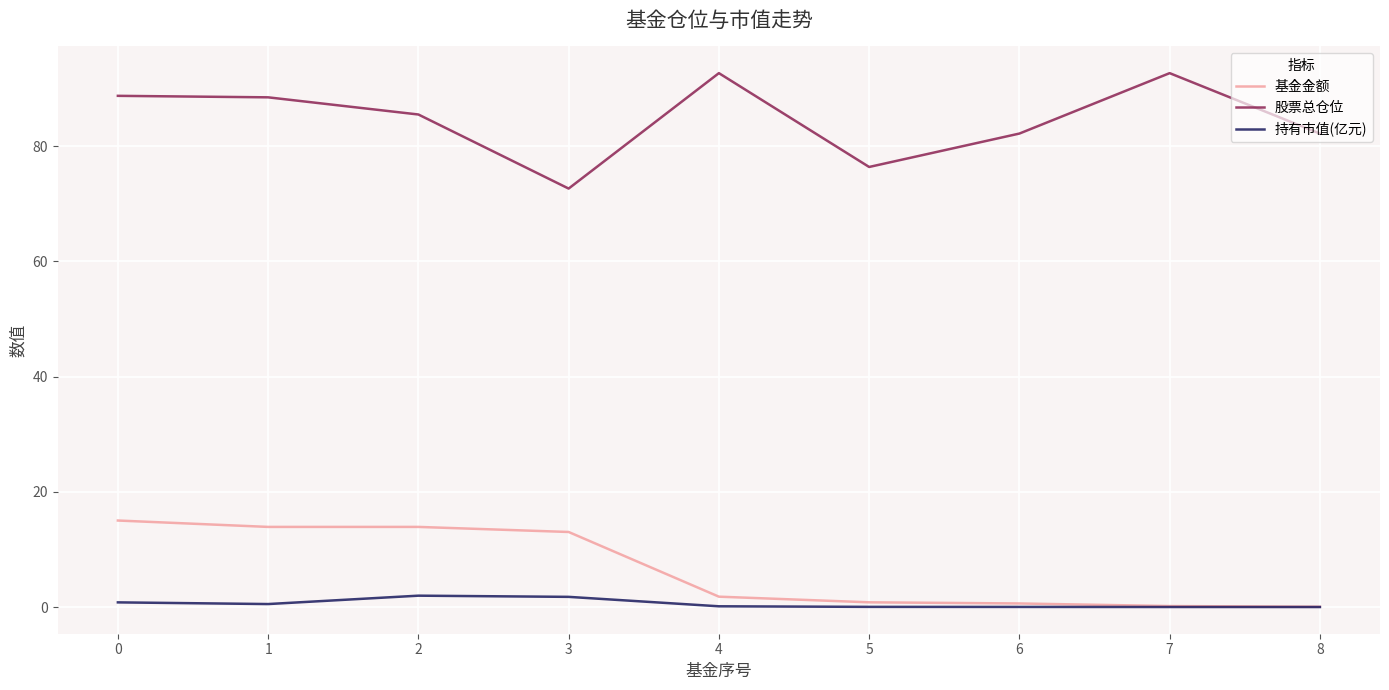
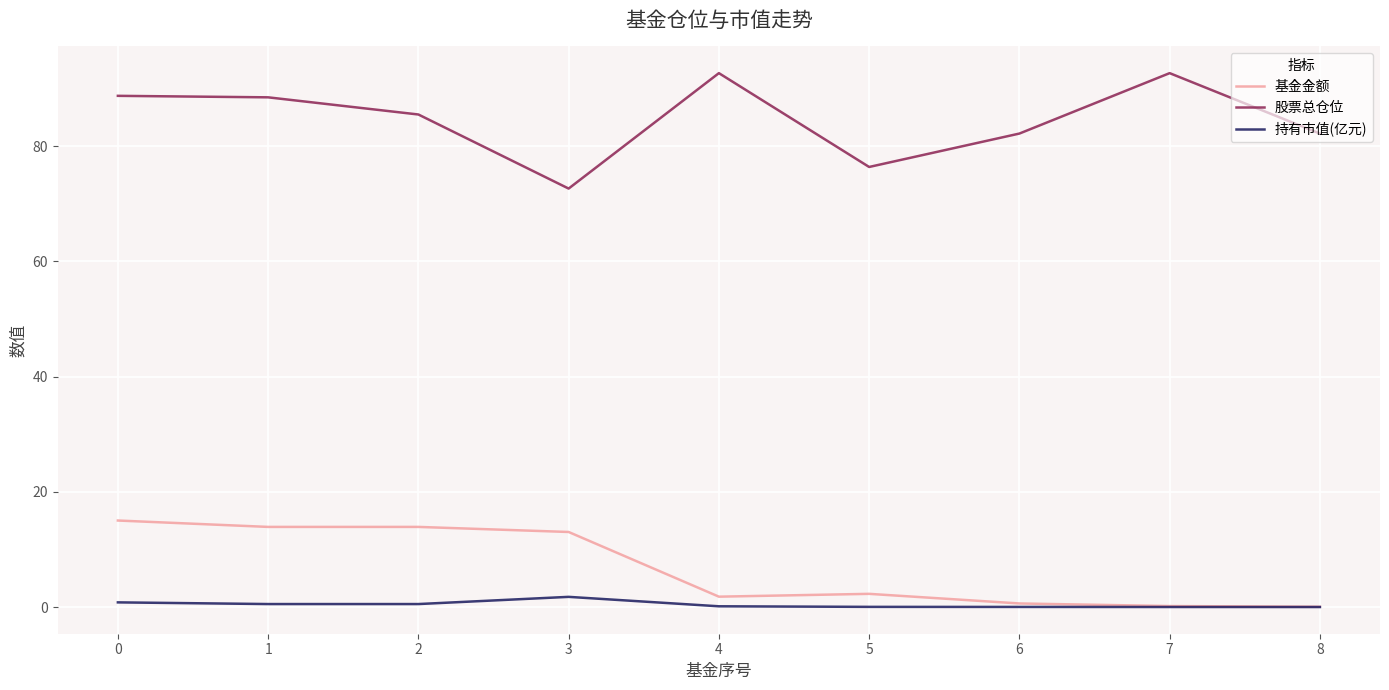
  {
    "基金金额": {
      "0": 15,
      "1": 14,
      "2": 14,
      "3": 13,
      "4": 2,
-     "5": 1,
+     "5": 2,
      "6": 1
    },
    "股票总仓位": {
      "0": 89,
      "1": 88,
      "2": 86,
      "3": 73,
      "4": 93,
      "5": 76,
      "6": 82,
      "7": 93
    },
    "持有市值(亿元)": {
      "0": 1,
      "1": 1,
-     "2": 2,
+     "2": 1,
      "3": 2,
      "4": 0,
      "5": 0,
      "6": 0
    }
  }
